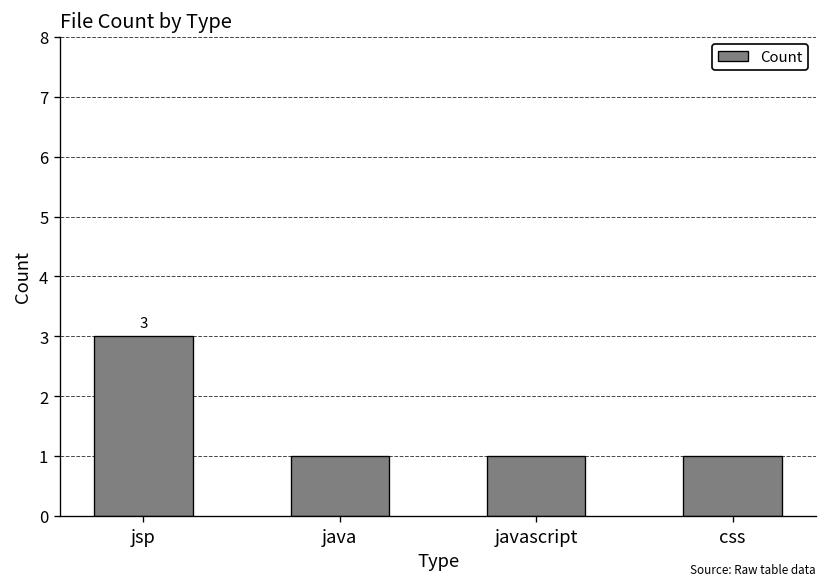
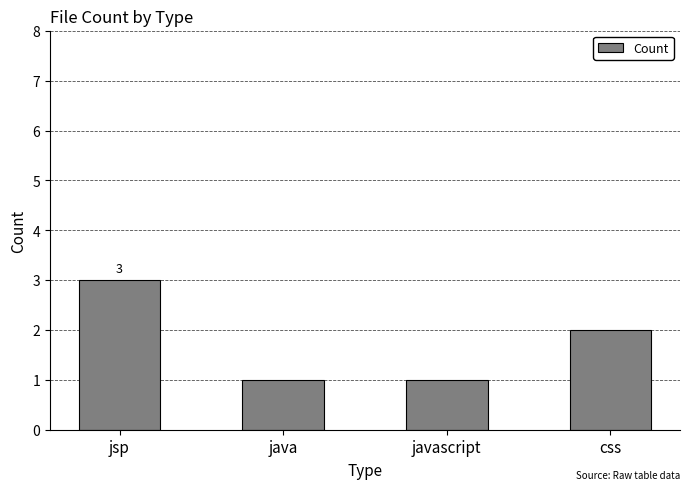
  {
    "java": 1,
    "javascript": 1,
-   "css": 1
+   "css": 2
  }
